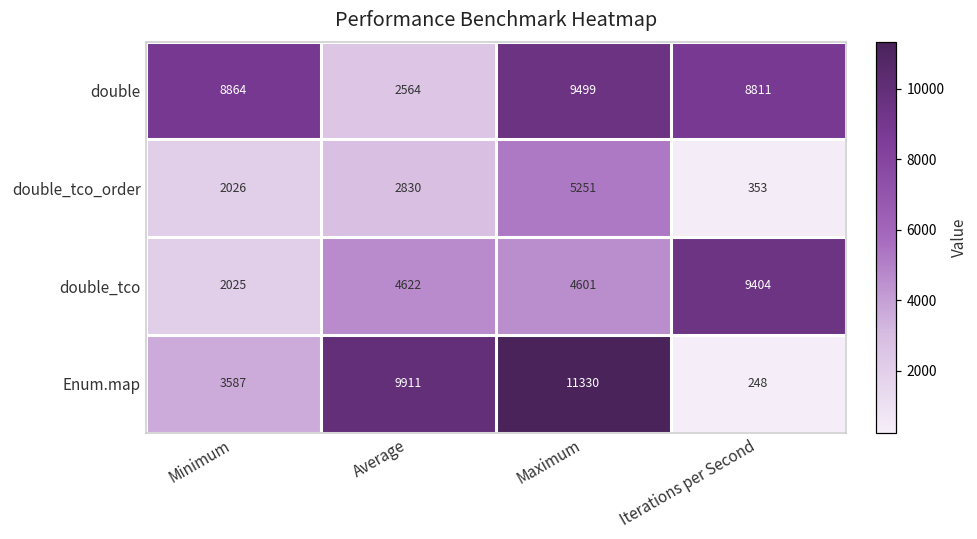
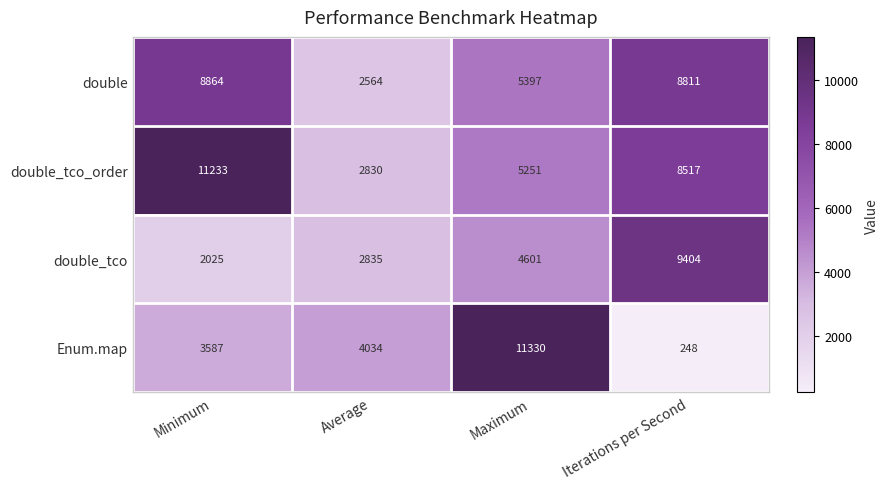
  {
    "double": {
      "Minimum": 8864,
      "Average": 2564,
-     "Maximum": 9499,
+     "Maximum": 5397,
      "Iterations per Second": 8811
    },
    "double_tco_order": {
-     "Minimum": 2026,
+     "Minimum": 11233,
      "Average": 2830,
      "Maximum": 5251,
-     "Iterations per Second": 353
+     "Iterations per Second": 8517
    },
    "double_tco": {
      "Minimum": 2025,
-     "Average": 4622,
+     "Average": 2835,
      "Maximum": 4601,
      "Iterations per Second": 9404
    },
    "Enum.map": {
      "Minimum": 3587,
-     "Average": 9911,
+     "Average": 4034,
      "Maximum": 11330,
      "Iterations per Second": 248
    }
  }
